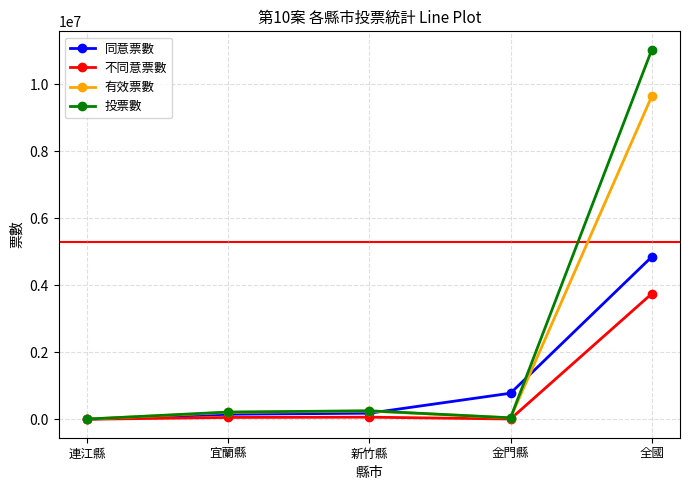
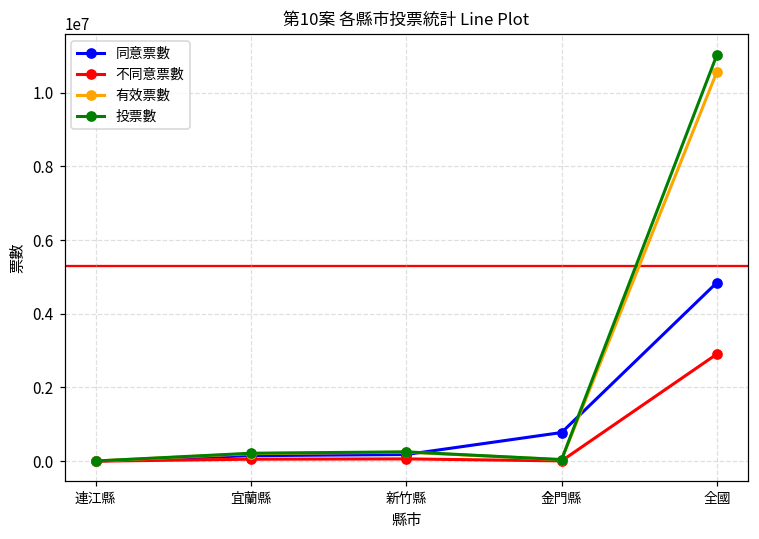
  {
    "同意票數": {
      "金門縣": 800000,
      "全國": 4800000
    },
    "不同意票數": {
      "宜蘭縣": 100000,
      "新竹縣": 100000,
-     "全國": 3700000
+     "全國": 2900000
    },
    "有效票數": {
-     "全國": 9600000
+     "全國": 10600000
    },
    "投票數": {
      "全國": 11000000
    }
  }
